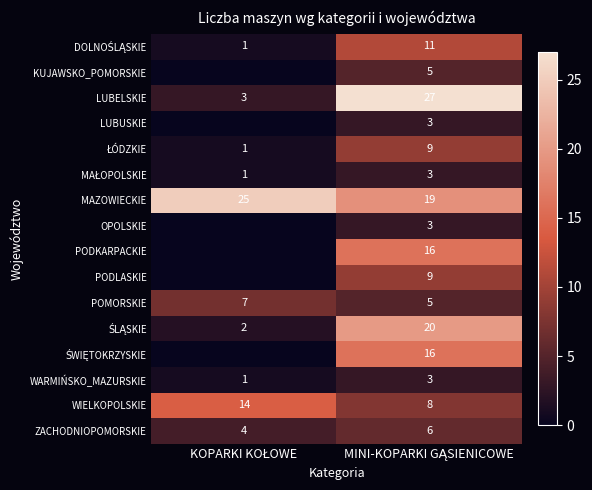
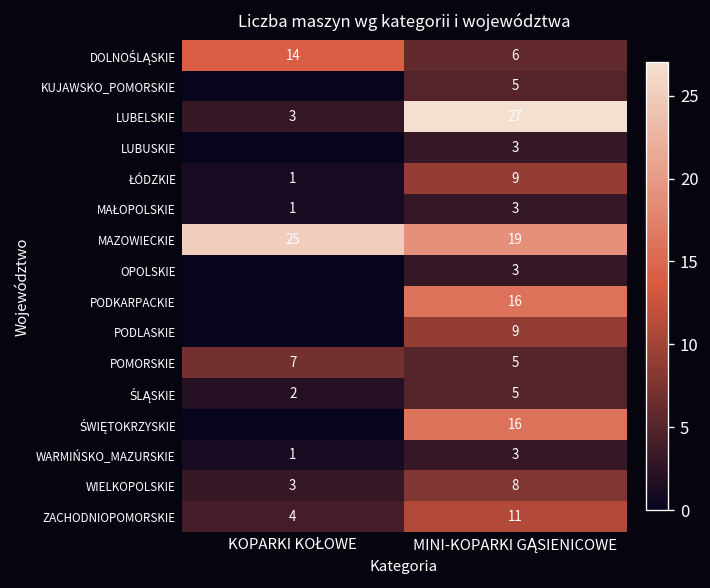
  {
    "DOLNOŚLĄSKIE": {
-     "KOPARKI KOŁOWE": 1,
-     "MINI-KOPARKI GĄSIENICOWE": 11
+     "KOPARKI KOŁOWE": 14,
+     "MINI-KOPARKI GĄSIENICOWE": 6
    },
    "KUJAWSKO_POMORSKIE": {
      "MINI-KOPARKI GĄSIENICOWE": 5
    },
    "LUBELSKIE": {
      "KOPARKI KOŁOWE": 3
    },
    "LUBUSKIE": {
      "MINI-KOPARKI GĄSIENICOWE": 3
    },
    "ŁÓDZKIE": {
      "KOPARKI KOŁOWE": 1,
      "MINI-KOPARKI GĄSIENICOWE": 9
    },
    "MAŁOPOLSKIE": {
      "KOPARKI KOŁOWE": 1,
      "MINI-KOPARKI GĄSIENICOWE": 3
    },
    "MAZOWIECKIE": {
      "KOPARKI KOŁOWE": 25,
      "MINI-KOPARKI GĄSIENICOWE": 19
    },
    "OPOLSKIE": {
      "MINI-KOPARKI GĄSIENICOWE": 3
    },
    "PODKARPACKIE": {
      "MINI-KOPARKI GĄSIENICOWE": 16
    },
    "PODLASKIE": {
      "MINI-KOPARKI GĄSIENICOWE": 9
    },
    "POMORSKIE": {
      "KOPARKI KOŁOWE": 7,
      "MINI-KOPARKI GĄSIENICOWE": 5
    },
    "ŚLĄSKIE": {
      "KOPARKI KOŁOWE": 2,
-     "MINI-KOPARKI GĄSIENICOWE": 20
+     "MINI-KOPARKI GĄSIENICOWE": 5
    },
    "ŚWIĘTOKRZYSKIE": {
      "MINI-KOPARKI GĄSIENICOWE": 16
    },
    "WARMIŃSKO_MAZURSKIE": {
      "KOPARKI KOŁOWE": 1,
      "MINI-KOPARKI GĄSIENICOWE": 3
    },
    "WIELKOPOLSKIE": {
-     "KOPARKI KOŁOWE": 14,
+     "KOPARKI KOŁOWE": 3,
      "MINI-KOPARKI GĄSIENICOWE": 8
    },
    "ZACHODNIOPOMORSKIE": {
      "KOPARKI KOŁOWE": 4,
-     "MINI-KOPARKI GĄSIENICOWE": 6
+     "MINI-KOPARKI GĄSIENICOWE": 11
    }
  }
